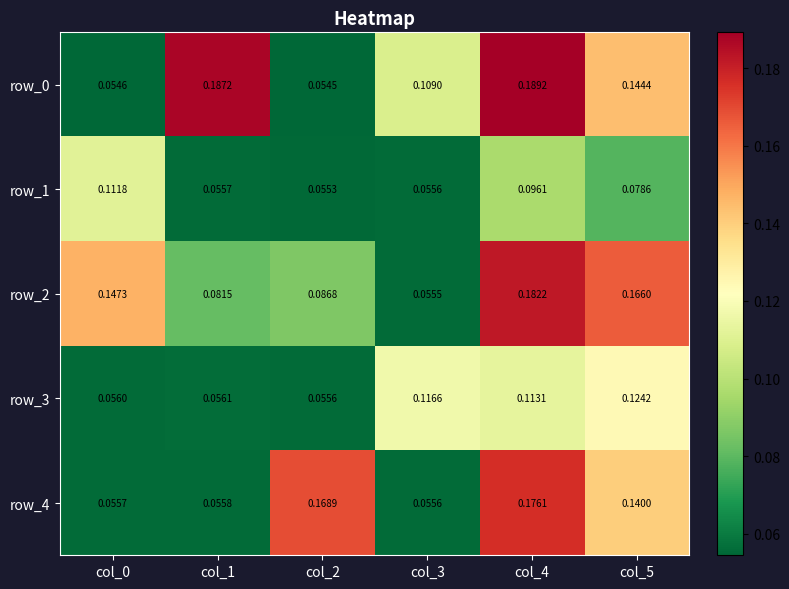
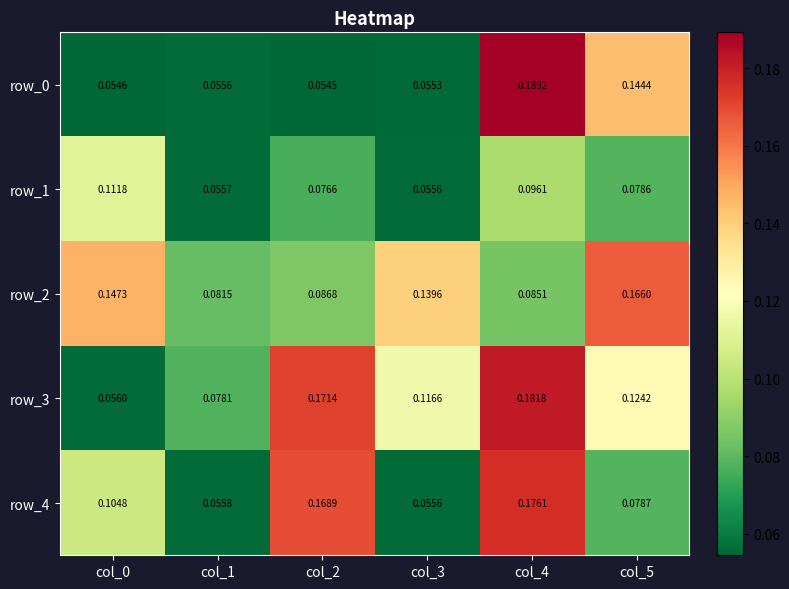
  {
    "row_0": {
      "col_0": 0.0546,
-     "col_1": 0.1872,
+     "col_1": 0.0556,
      "col_2": 0.0545,
-     "col_3": 0.1090,
+     "col_3": 0.0553,
      "col_4": 0.1892,
      "col_5": 0.1444
    },
    "row_1": {
      "col_0": 0.1118,
      "col_1": 0.0557,
-     "col_2": 0.0553,
+     "col_2": 0.0766,
      "col_3": 0.0556,
      "col_4": 0.0961,
      "col_5": 0.0786
    },
    "row_2": {
      "col_0": 0.1473,
      "col_1": 0.0815,
      "col_2": 0.0868,
-     "col_3": 0.0555,
-     "col_4": 0.1822,
+     "col_3": 0.1396,
+     "col_4": 0.0851,
      "col_5": 0.1660
    },
    "row_3": {
      "col_0": 0.0560,
-     "col_1": 0.0561,
-     "col_2": 0.0556,
+     "col_1": 0.0781,
+     "col_2": 0.1714,
      "col_3": 0.1166,
-     "col_4": 0.1131,
+     "col_4": 0.1818,
      "col_5": 0.1242
    },
    "row_4": {
-     "col_0": 0.0557,
+     "col_0": 0.1048,
      "col_1": 0.0558,
      "col_2": 0.1689,
      "col_3": 0.0556,
      "col_4": 0.1761,
-     "col_5": 0.1400
+     "col_5": 0.0787
    }
  }
